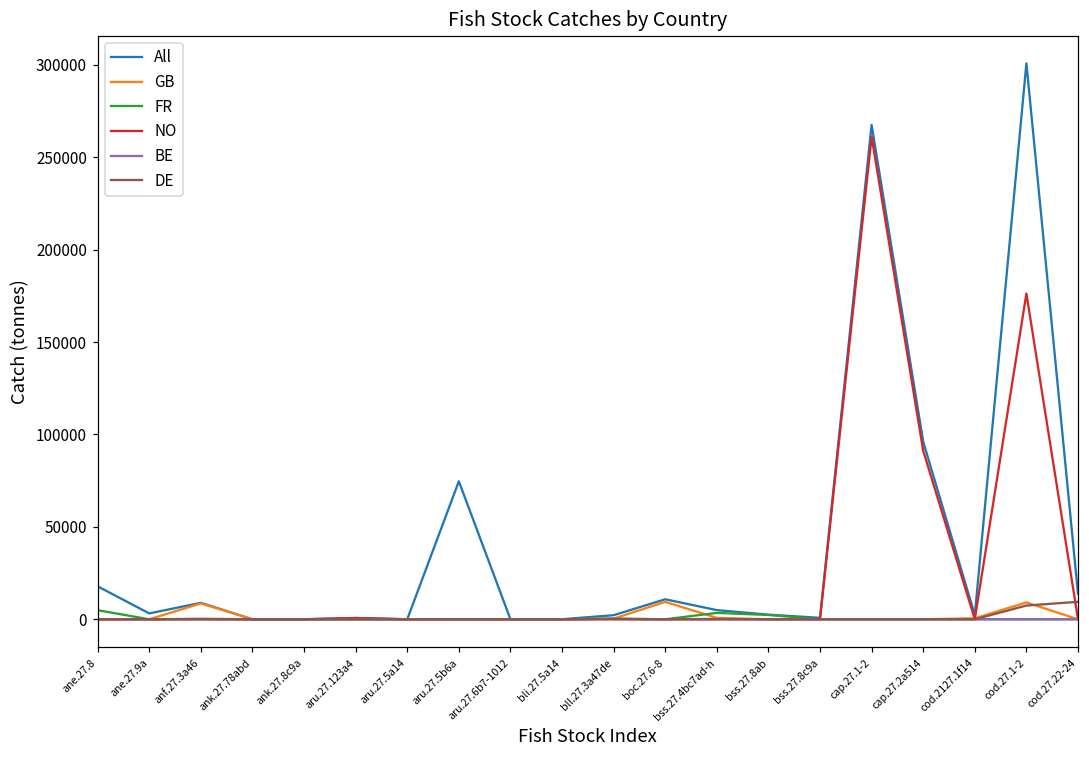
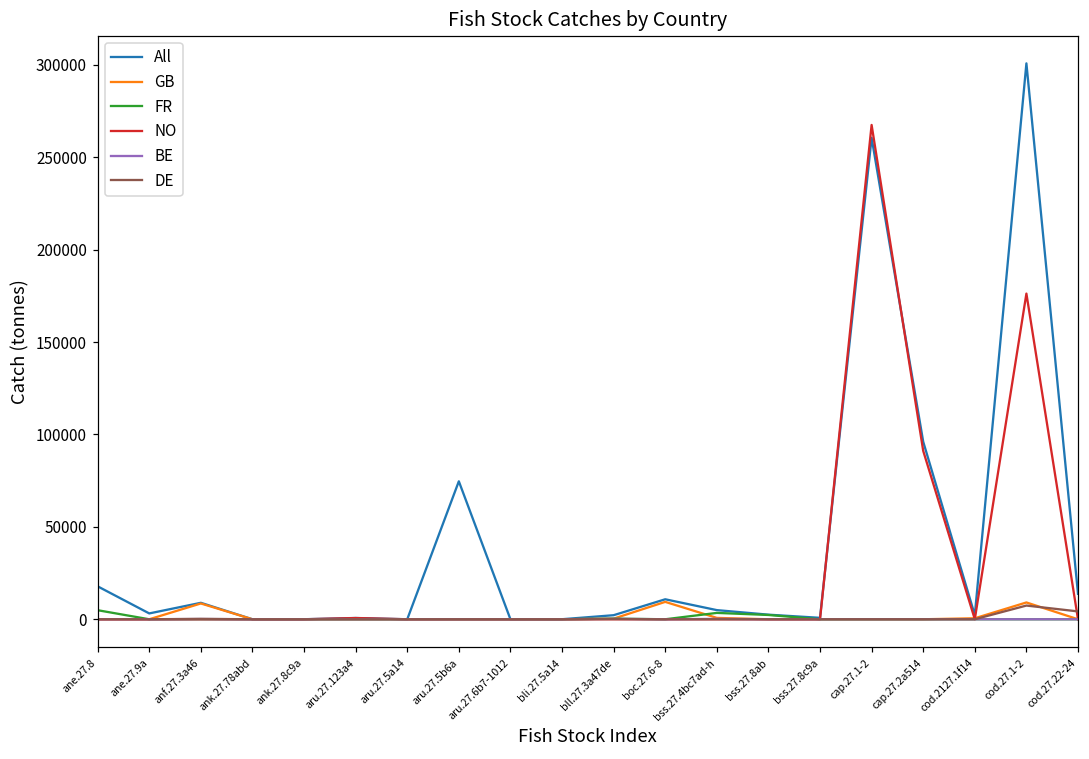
  {
    "All": {
      "ane.27.8": 18000,
      "ane.27.9a": 3000,
      "aru.27.5b6a": 75000,
      "bll.27.3a47de": 2000,
      "bss.27.4bc7ad-h": 5000,
-     "cap.27.1-2": 267000,
+     "cap.27.1-2": 261000,
      "cap.27.2a514": 96000,
      "cod.2127.1f14": 2000,
      "cod.27.1-2": 301000,
      "cod.27.22-24": 14000
    },
    "GB": {
      "cod.27.1-2": 9000
    },
    "FR": {
      "ane.27.8": 5000,
      "bss.27.4bc7ad-h": 3000
    },
    "NO": {
-     "cap.27.1-2": 261000,
+     "cap.27.1-2": 267000,
      "cap.27.2a514": 91000,
      "cod.27.1-2": 176000
    },
    "DE": {
      "cod.27.1-2": 7000,
-     "cod.27.22-24": 9000
+     "cod.27.22-24": 4000
    }
  }
